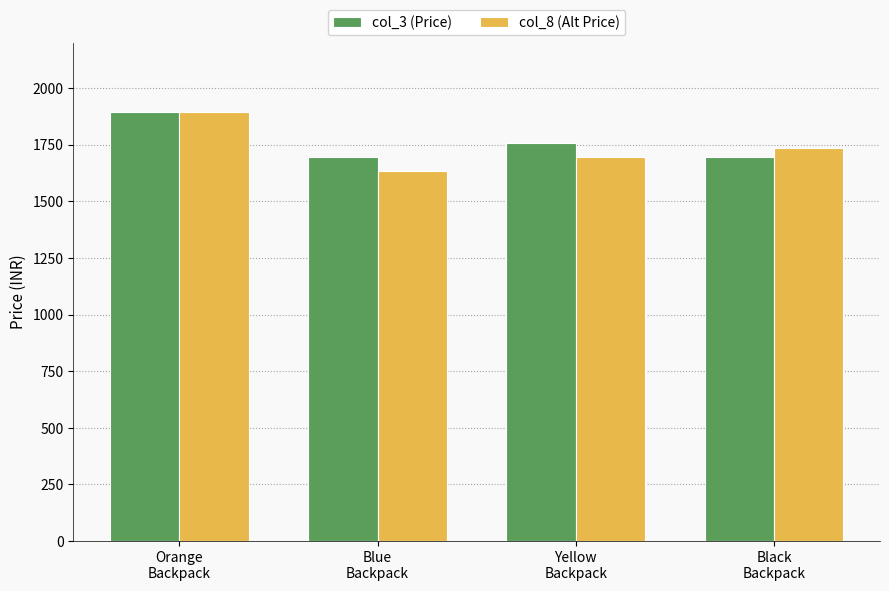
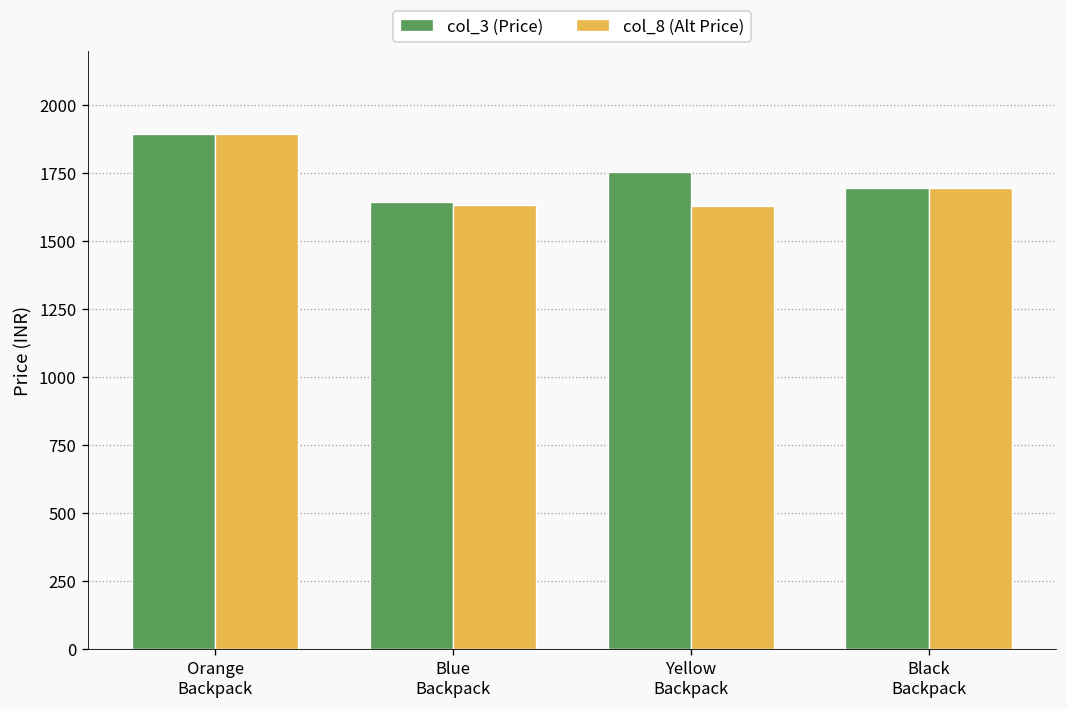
  {
    "col_3 (Price)": {
      "Orange Backpack": 1900,
-     "Blue Backpack": 1700,
+     "Blue Backpack": 1650,
      "Yellow Backpack": 1760,
      "Black Backpack": 1700
    },
    "col_8 (Alt Price)": {
      "Orange Backpack": 1900,
      "Blue Backpack": 1640,
-     "Yellow Backpack": 1700,
-     "Black Backpack": 1740
+     "Yellow Backpack": 1630,
+     "Black Backpack": 1700
    }
  }
